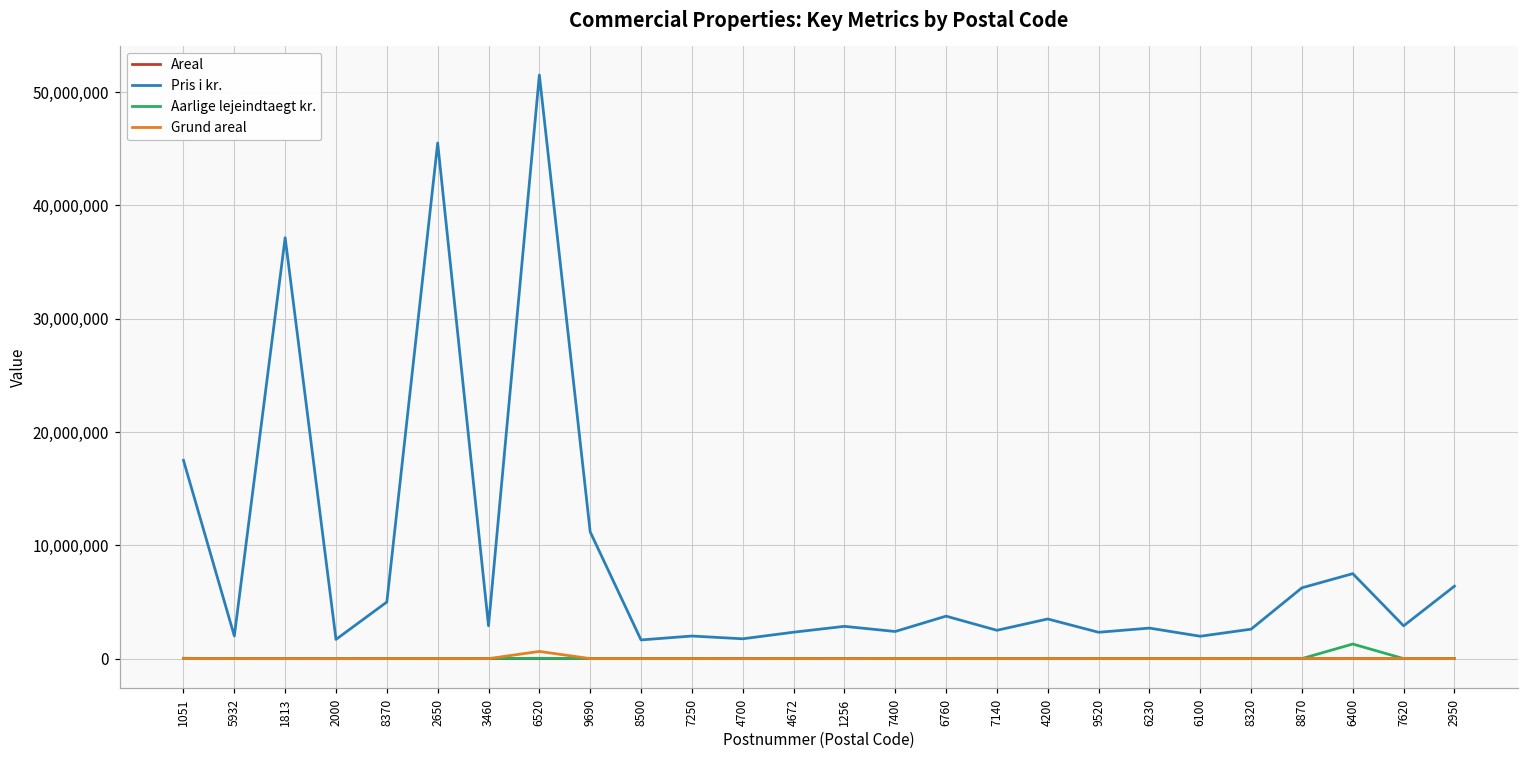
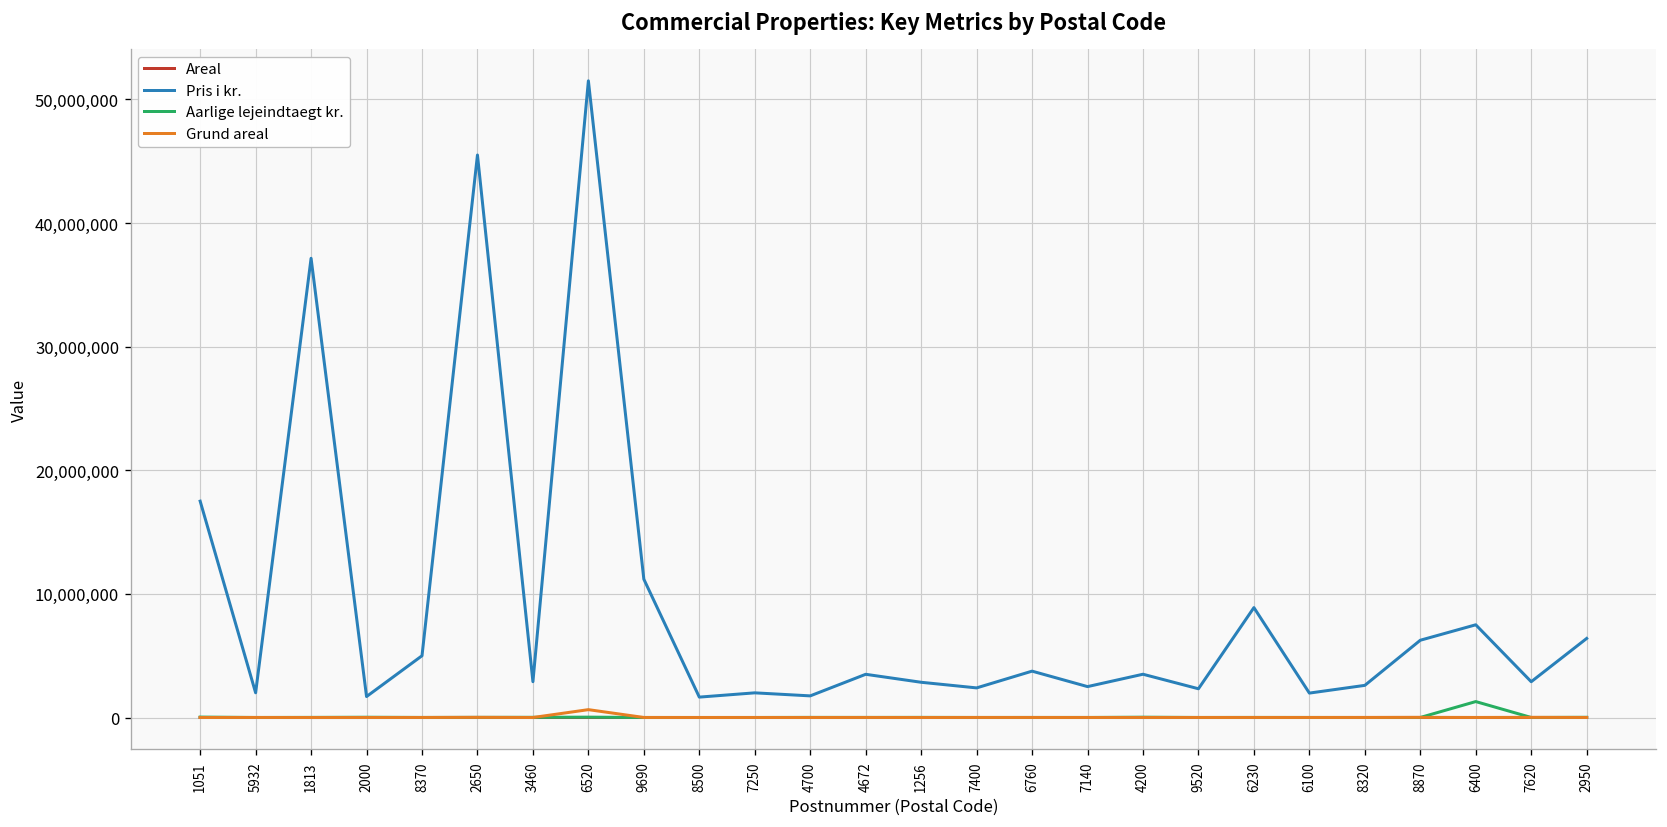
  {
    "Pris i kr.": {
      "1051": "17,500,000",
      "5932": "2,000,000",
      "1813": "37,100,000",
      "2000": "1,700,000",
      "8370": "5,000,000",
      "2650": "45,500,000",
      "3460": "2,900,000",
      "6520": "51,500,000",
      "9690": "11,200,000",
      "8500": "1,700,000",
      "7250": "2,000,000",
      "4700": "1,800,000",
-     "4672": "2,300,000",
+     "4672": "3,500,000",
      "1256": "2,900,000",
      "7400": "2,400,000",
      "6760": "3,800,000",
      "7140": "2,500,000",
      "4200": "3,500,000",
      "9520": "2,300,000",
-     "6230": "2,700,000",
+     "6230": "8,900,000",
      "6100": "2,000,000",
      "8320": "2,600,000",
      "8870": "6,300,000",
      "6400": "7,500,000",
      "7620": "2,900,000",
      "2950": "6,400,000"
    },
    "Aarlige lejeindtaegt kr.": {
      "6400": "1,300,000"
    },
    "Grund areal": {
      "6520": "600,000"
    }
  }
